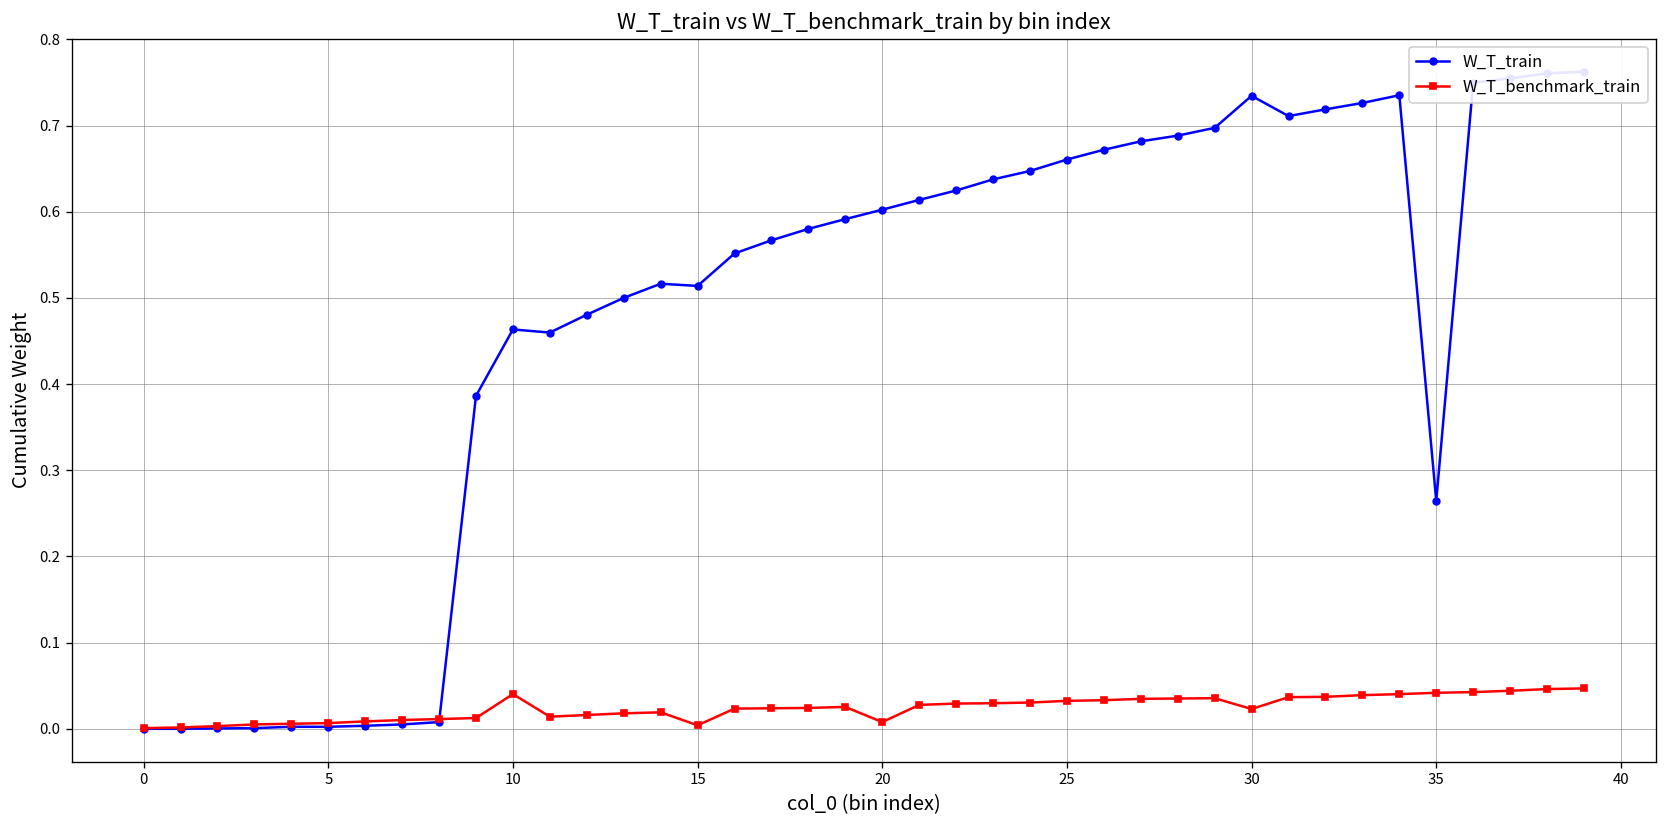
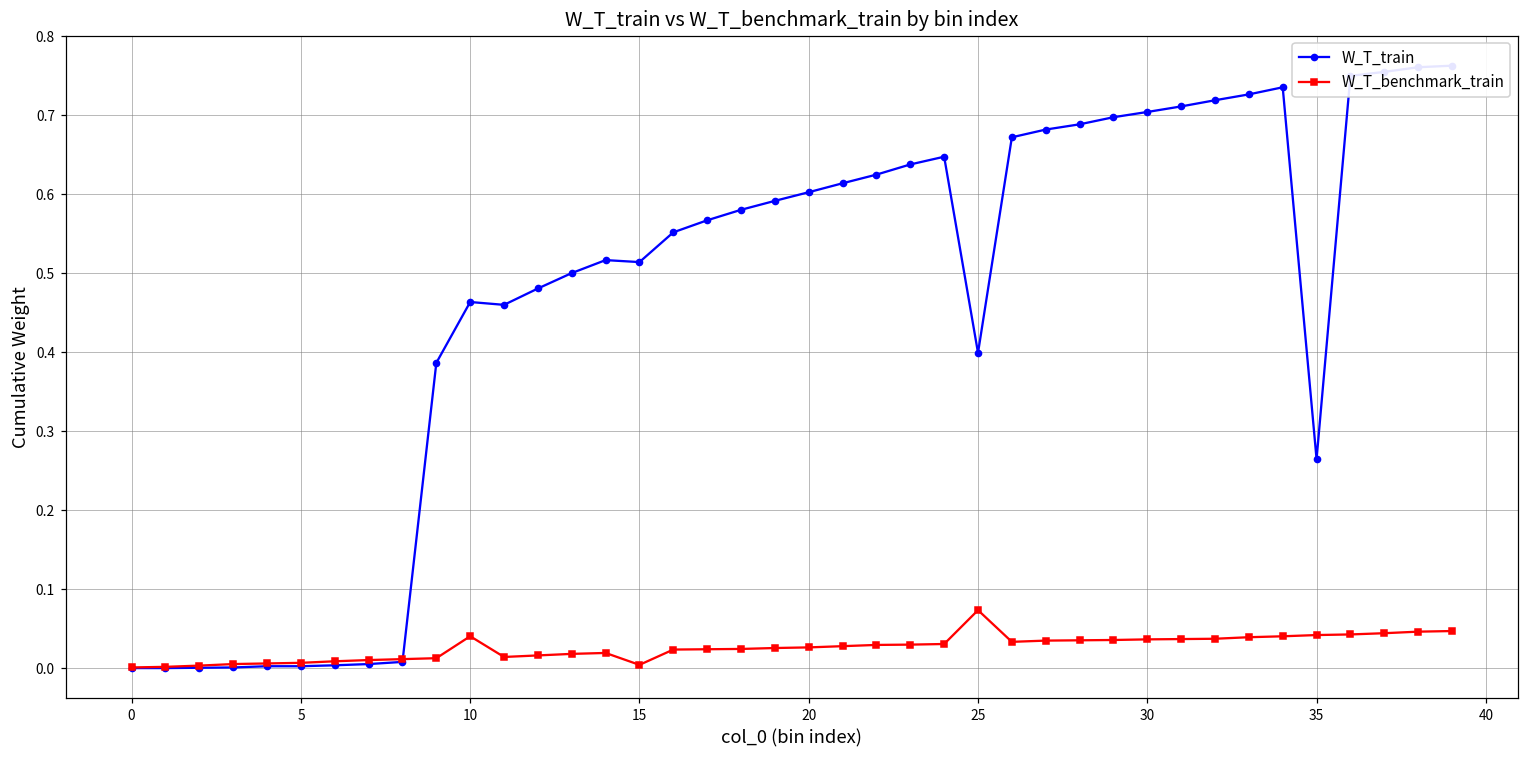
  {
    "W_T_train": {
      "5": 0.00,
      "10": 0.46,
      "15": 0.51,
      "20": 0.60,
-     "25": 0.66,
-     "30": 0.73,
+     "25": 0.40,
+     "30": 0.70,
      "35": 0.26
    },
    "W_T_benchmark_train": {
      "5": 0.01,
      "10": 0.04,
      "15": 0.00,
-     "20": 0.01,
-     "25": 0.03,
-     "30": 0.02,
+     "20": 0.03,
+     "25": 0.07,
+     "30": 0.04,
      "35": 0.04
    }
  }
